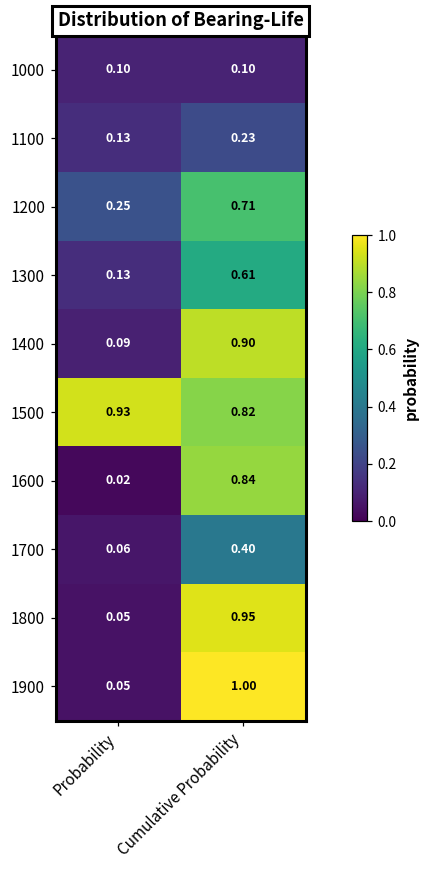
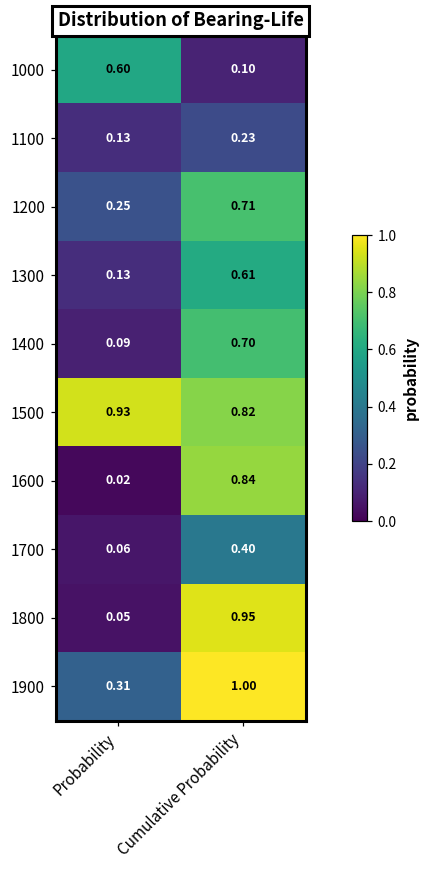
  {
    "1000": {
-     "Probability": 0.10,
+     "Probability": 0.60,
      "Cumulative Probability": 0.10
    },
    "1100": {
      "Probability": 0.13,
      "Cumulative Probability": 0.23
    },
    "1200": {
      "Probability": 0.25,
      "Cumulative Probability": 0.71
    },
    "1300": {
      "Probability": 0.13,
      "Cumulative Probability": 0.61
    },
    "1400": {
      "Probability": 0.09,
-     "Cumulative Probability": 0.90
+     "Cumulative Probability": 0.70
    },
    "1500": {
      "Probability": 0.93,
      "Cumulative Probability": 0.82
    },
    "1600": {
      "Probability": 0.02,
      "Cumulative Probability": 0.84
    },
    "1700": {
      "Probability": 0.06,
      "Cumulative Probability": 0.40
    },
    "1800": {
      "Probability": 0.05,
      "Cumulative Probability": 0.95
    },
    "1900": {
-     "Probability": 0.05,
+     "Probability": 0.31,
      "Cumulative Probability": 1.00
    }
  }
